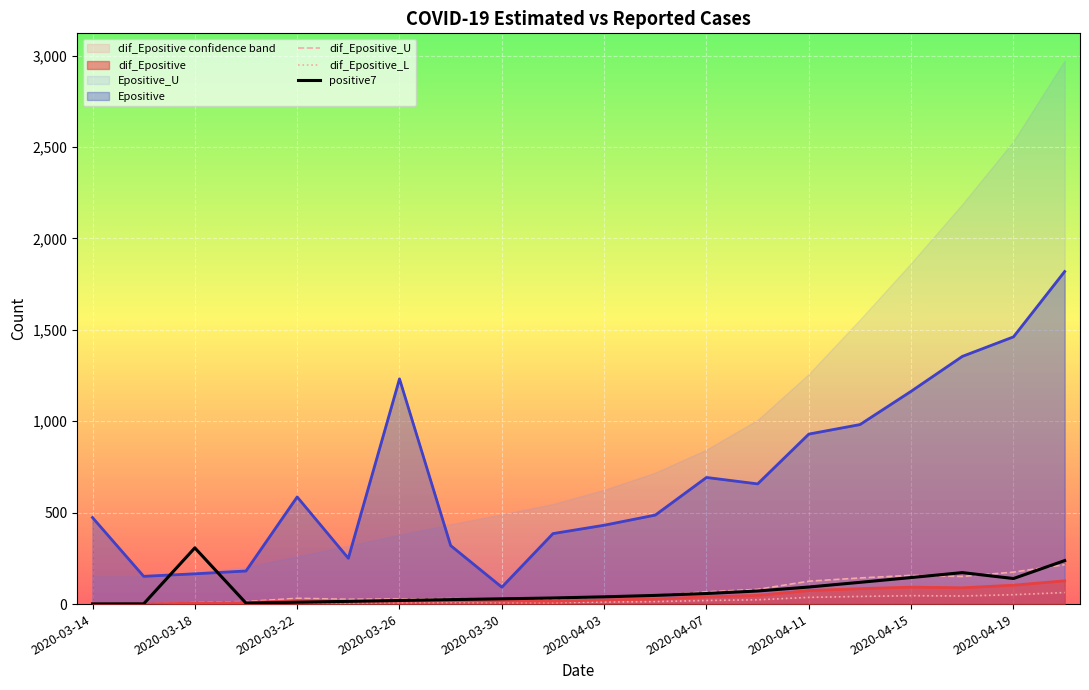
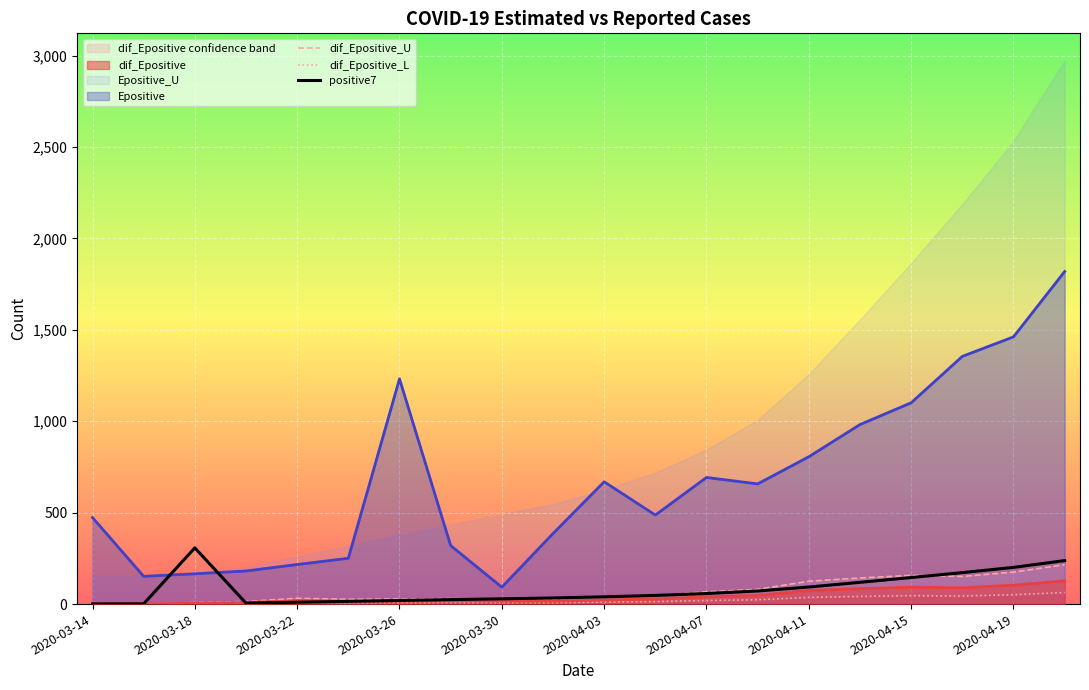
  {
    "Epositive": {
      "2020-03-14": "470",
-     "2020-03-22": "590",
+     "2020-03-22": "220",
      "2020-03-26": "1,230",
      "2020-03-30": "90",
-     "2020-04-03": "430",
+     "2020-04-03": "670",
      "2020-04-07": "690",
-     "2020-04-11": "930",
-     "2020-04-15": "1,160",
+     "2020-04-11": "810",
+     "2020-04-15": "1,100",
      "2020-04-19": "1,460"
    },
    "positive7": {
      "2020-03-18": "310",
      "2020-04-11": "90",
-     "2020-04-19": "140"
+     "2020-04-19": "200"
    }
  }
